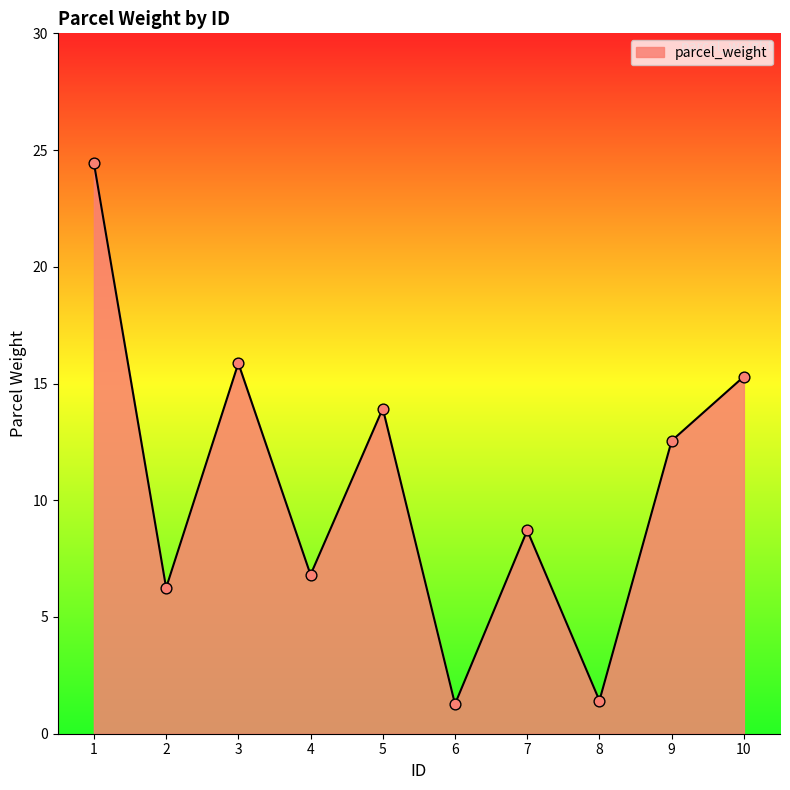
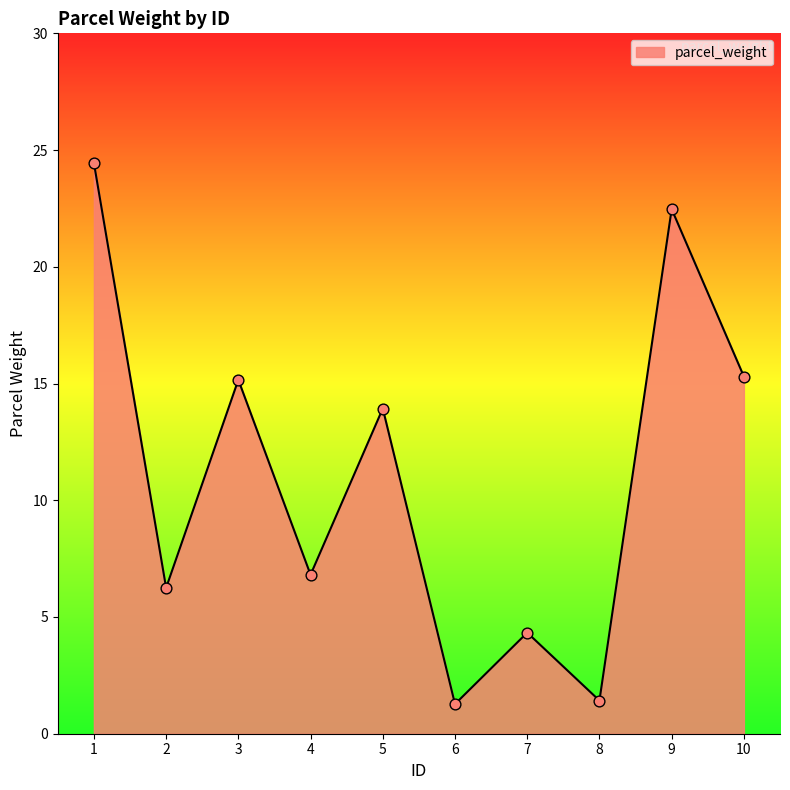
  {
    "1": 24.5,
    "2": 6.3,
-   "3": 15.9,
+   "3": 15.2,
    "4": 6.8,
    "5": 13.9,
    "6": 1.3,
-   "7": 8.7,
+   "7": 4.3,
    "8": 1.4,
-   "9": 12.6,
+   "9": 22.5,
    "10": 15.3
  }
